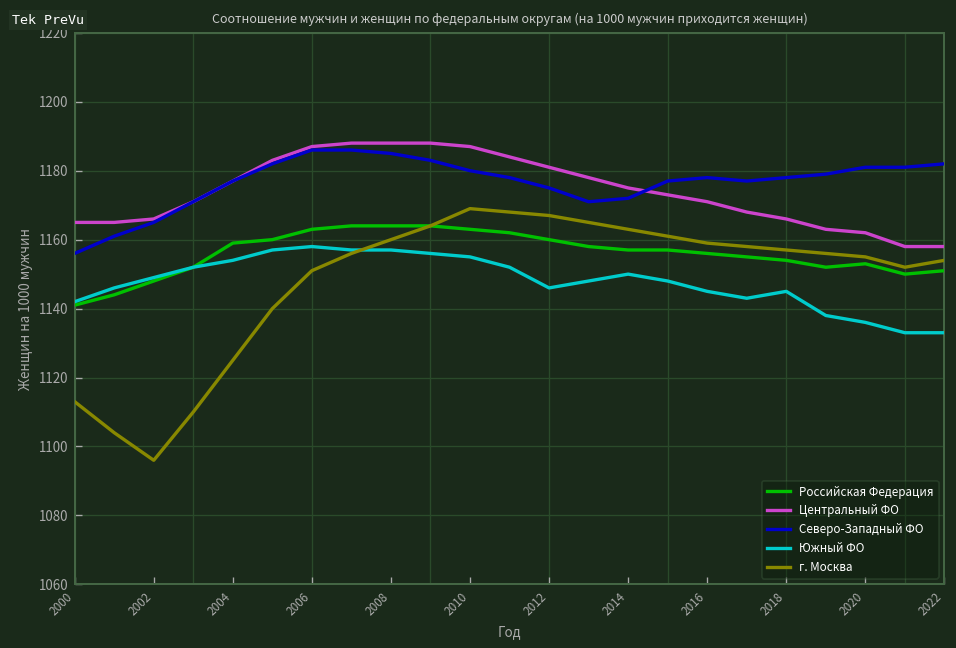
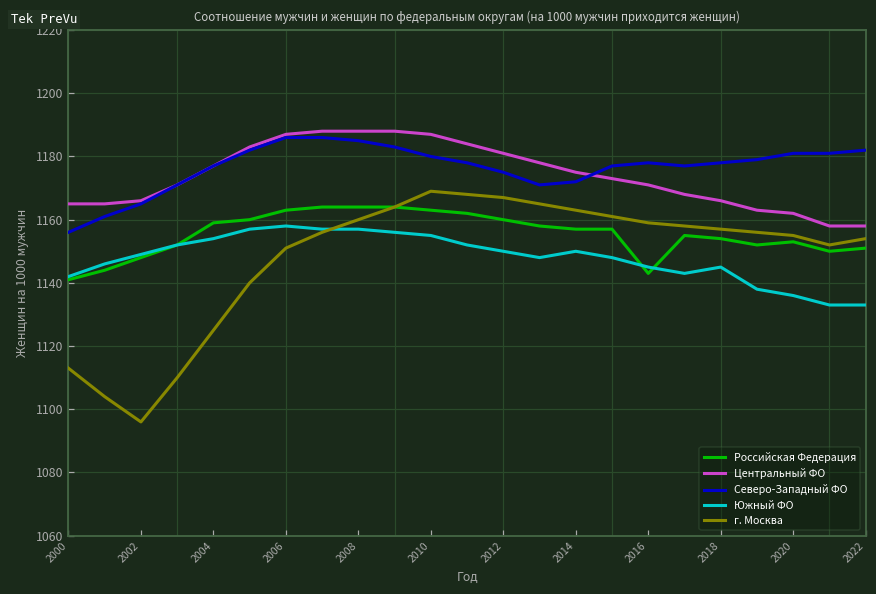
  {
    "Российская Федерация": {
      "2000": 1141,
      "2002": 1148,
      "2004": 1159,
      "2006": 1163,
      "2008": 1164,
      "2010": 1163,
      "2012": 1160,
      "2014": 1157,
-     "2016": 1156,
+     "2016": 1143,
      "2018": 1154,
      "2020": 1153,
      "2022": 1151
    },
    "Центральный ФО": {
      "2000": 1165,
      "2002": 1166,
      "2006": 1187,
      "2008": 1188,
      "2010": 1187,
      "2012": 1181,
      "2014": 1175,
      "2016": 1171,
      "2018": 1166,
      "2020": 1162,
      "2022": 1158
    },
    "Северо-Западный ФО": {
      "2000": 1156,
      "2002": 1165,
      "2006": 1186,
      "2008": 1185,
      "2010": 1180,
      "2012": 1175,
      "2014": 1172,
      "2016": 1178,
      "2018": 1178,
      "2020": 1181,
      "2022": 1182
    },
    "Южный ФО": {
      "2000": 1142,
      "2002": 1149,
      "2004": 1154,
      "2006": 1158,
      "2008": 1157,
      "2010": 1155,
-     "2012": 1146,
+     "2012": 1150,
      "2014": 1150,
      "2016": 1145,
      "2018": 1145,
      "2020": 1136,
      "2022": 1133
    },
    "г. Москва": {
      "2000": 1113,
      "2002": 1096,
      "2004": 1125,
      "2006": 1151,
      "2008": 1160,
      "2010": 1169,
      "2012": 1167,
      "2014": 1163,
      "2016": 1159,
      "2018": 1157,
      "2020": 1155,
      "2022": 1154
    }
  }
